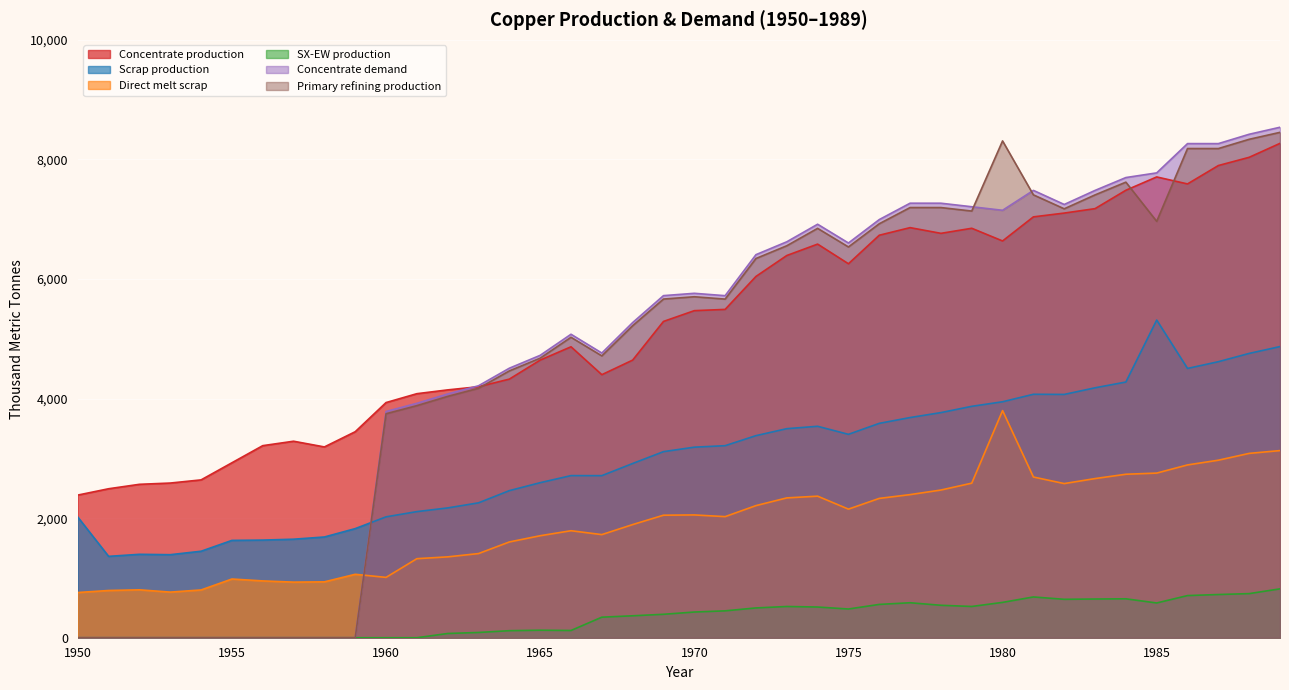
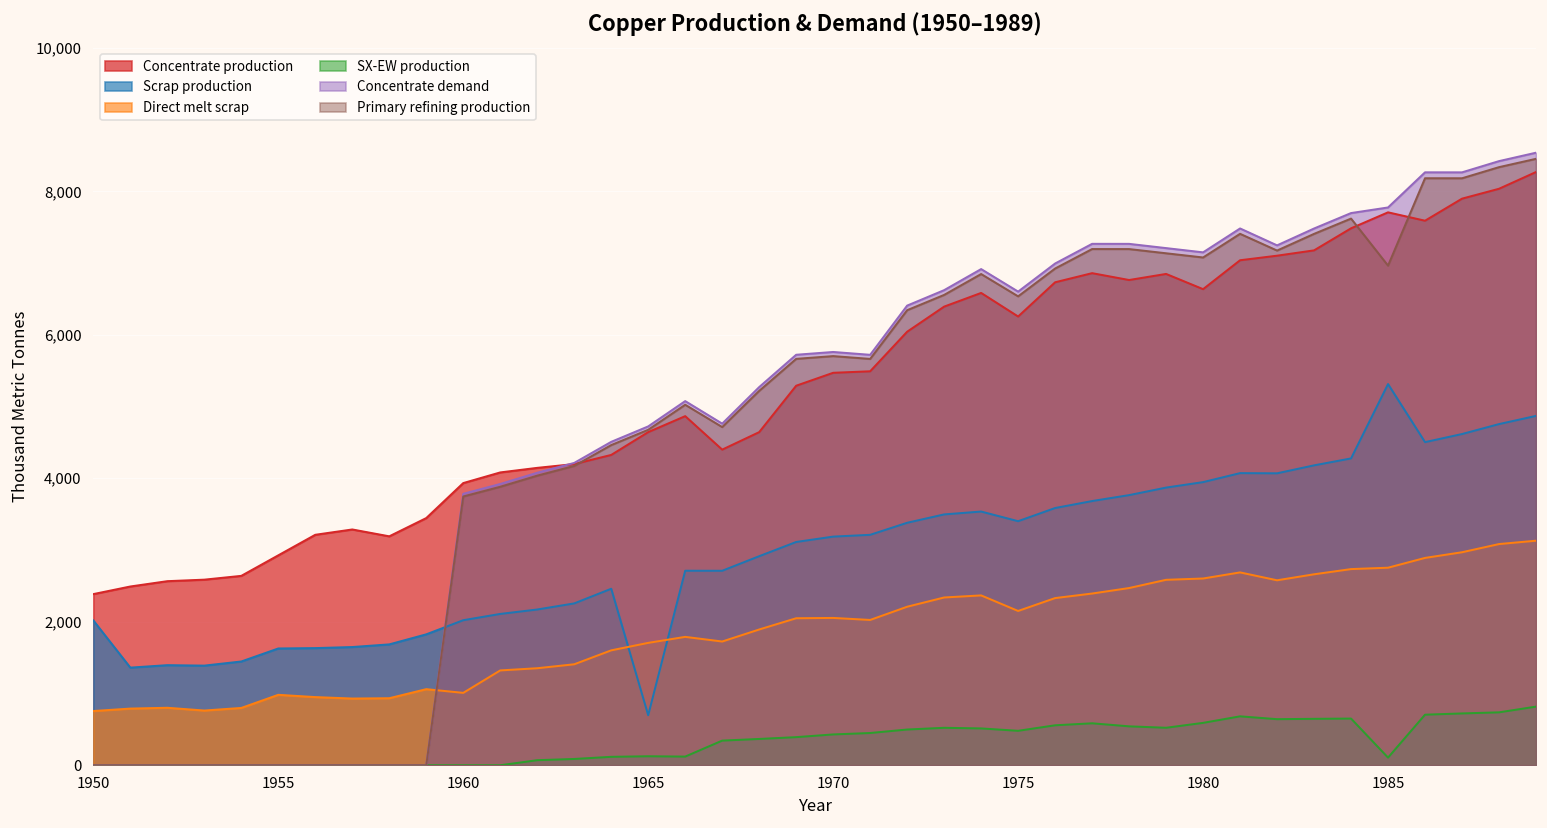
  {
    "Concentrate production": {
      "1950": "2,400",
      "1955": "2,900",
      "1960": "3,900",
      "1970": "5,500",
      "1975": "6,300",
      "1980": "6,600",
      "1985": "7,700"
    },
    "Scrap production": {
      "1950": "2,000",
      "1955": "1,600",
      "1960": "2,000",
-     "1965": "2,600",
+     "1965": "700",
      "1970": "3,200",
      "1975": "3,400",
      "1980": "3,900",
      "1985": "5,300"
    },
    "Direct melt scrap": {
      "1950": "800",
      "1955": "1,000",
      "1960": "1,000",
      "1965": "1,700",
      "1970": "2,100",
      "1975": "2,200",
-     "1980": "3,800",
+     "1980": "2,600",
      "1985": "2,800"
    },
    "SX-EW production": {
      "1960": "0",
      "1965": "100",
      "1970": "400",
      "1975": "500",
      "1980": "600",
-     "1985": "600"
+     "1985": "100"
    },
    "Concentrate demand": {
      "1965": "4,700",
      "1970": "5,800",
      "1975": "6,600",
      "1980": "7,100",
      "1985": "7,800"
    },
    "Primary refining production": {
      "1970": "5,700",
      "1975": "6,500",
-     "1980": "8,300",
+     "1980": "7,100",
      "1985": "7,000"
    }
  }
